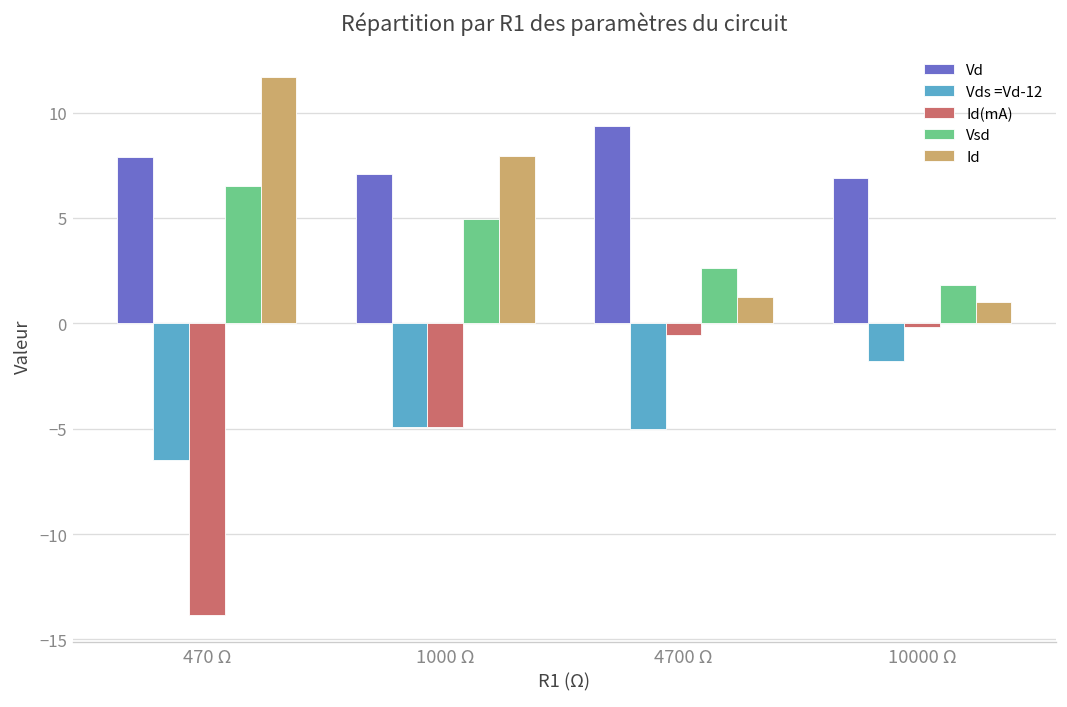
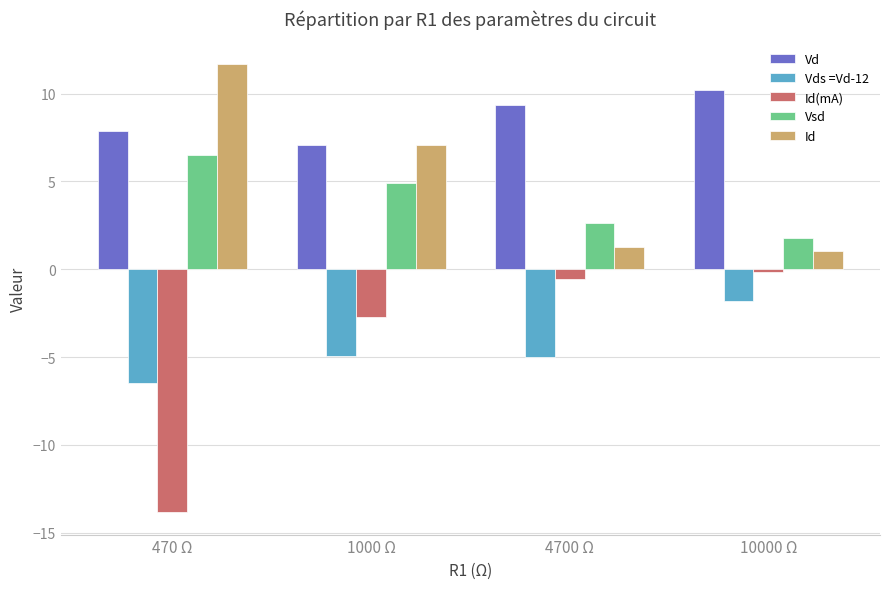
  {
    "Vd": {
      "470 Ω": 7.9,
      "1000 Ω": 7.1,
      "4700 Ω": 9.4,
-     "10000 Ω": 6.9
+     "10000 Ω": 10.2
    },
    "Vds =Vd-12": {
      "470 Ω": -6.5,
      "1000 Ω": -4.9,
      "4700 Ω": -5.0,
      "10000 Ω": -1.8
    },
    "Id(mA)": {
      "470 Ω": -13.8,
-     "1000 Ω": -4.9,
+     "1000 Ω": -2.7,
      "4700 Ω": -0.6,
      "10000 Ω": -0.2
    },
    "Vsd": {
      "470 Ω": 6.5,
      "1000 Ω": 4.9,
      "4700 Ω": 2.6,
      "10000 Ω": 1.8
    },
    "Id": {
      "470 Ω": 11.7,
-     "1000 Ω": 7.9,
+     "1000 Ω": 7.1,
      "4700 Ω": 1.3,
      "10000 Ω": 1.0
    }
  }
